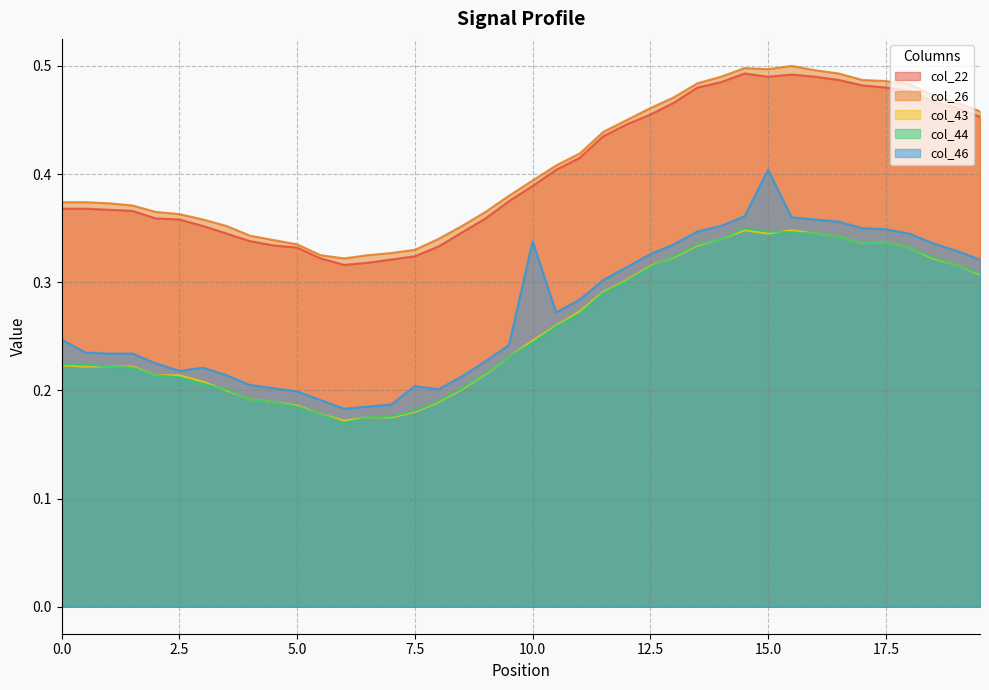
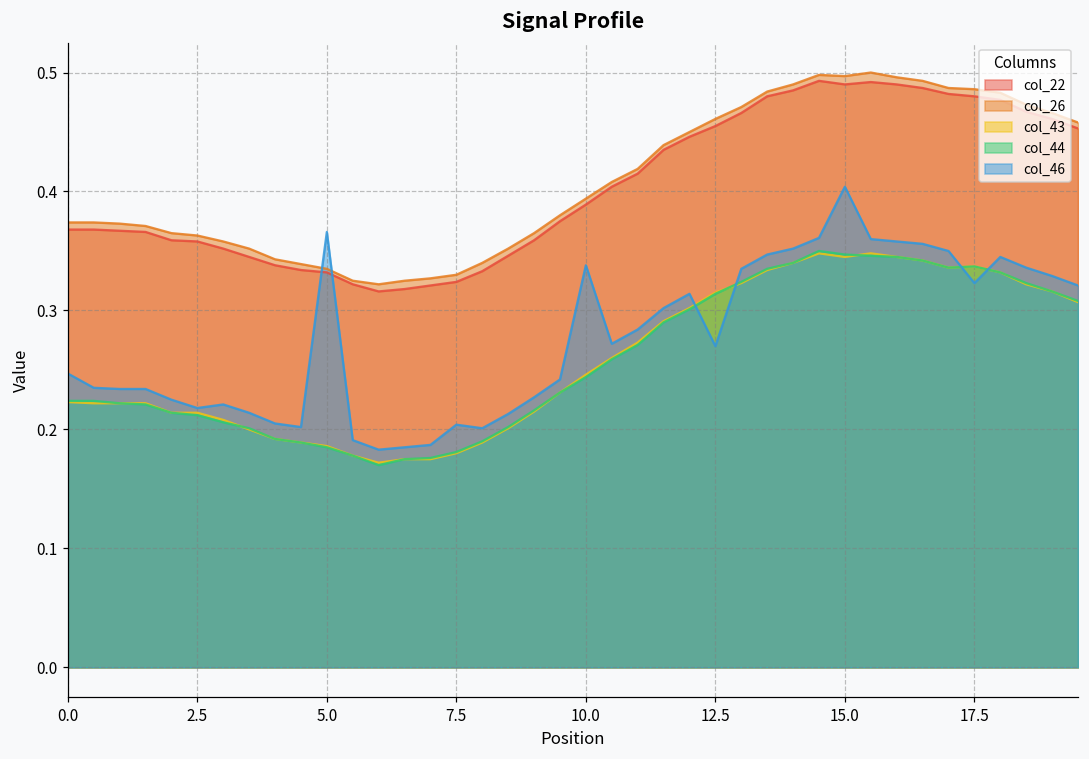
  {
    "col_46": {
      "0.0": 0.247,
      "2.5": 0.218,
-     "5.0": 0.199,
+     "5.0": 0.366,
      "7.5": 0.204,
      "10.0": 0.338,
-     "12.5": 0.326,
+     "12.5": 0.270,
      "15.0": 0.404,
-     "17.5": 0.349
+     "17.5": 0.323
    }
  }
